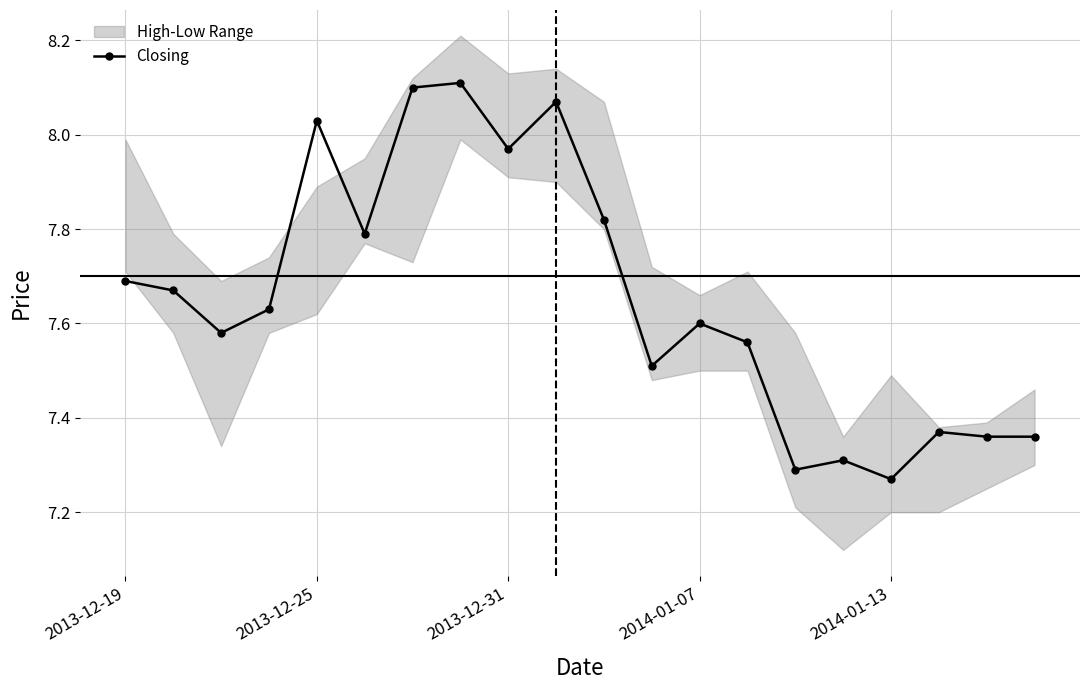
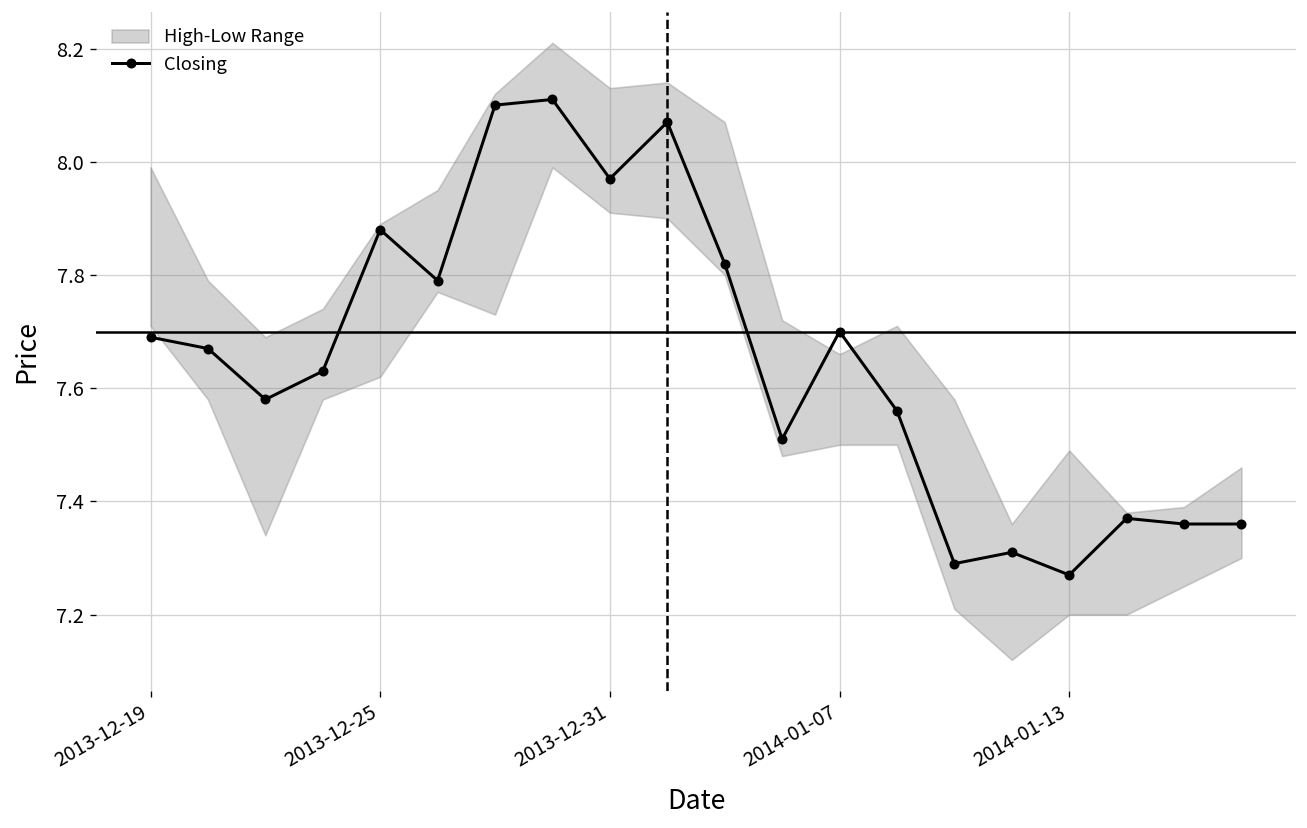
  {
    "Closing": {
      "2013-12-19": 7.69,
-     "2013-12-25": 8.03,
+     "2013-12-25": 7.88,
      "2013-12-31": 7.97,
-     "2014-01-07": 7.6,
+     "2014-01-07": 7.7,
      "2014-01-13": 7.27
    }
  }
